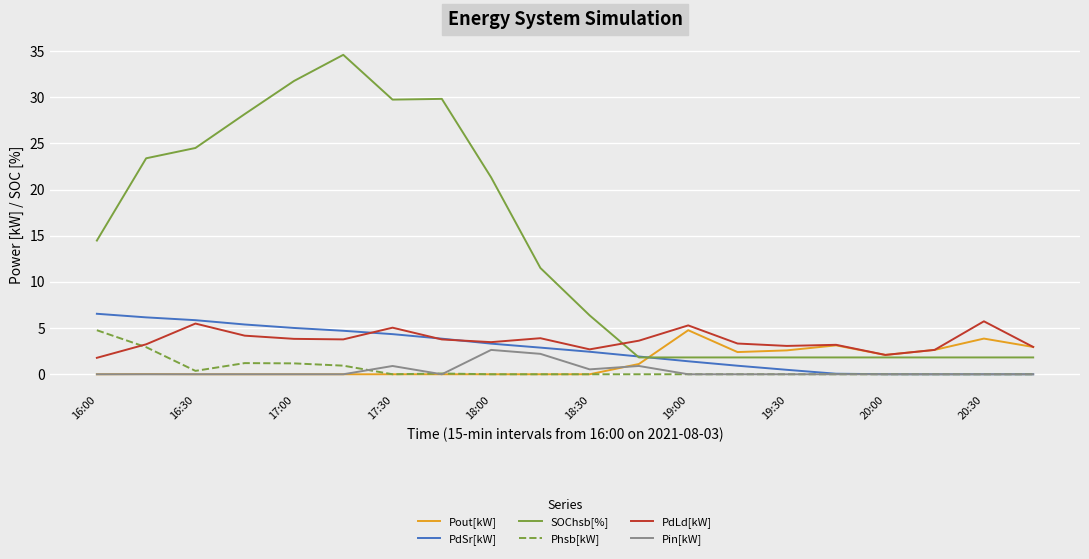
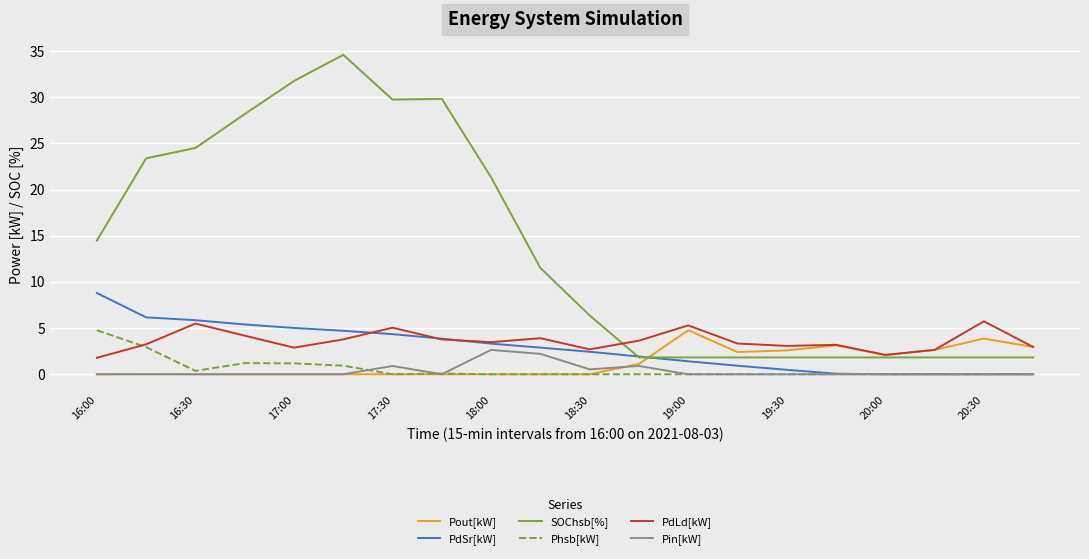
  {
    "Pout[kW]": {
      "19:00": 5,
      "19:30": 3,
      "20:30": 4
    },
    "PdSr[kW]": {
-     "16:00": 7,
+     "16:00": 9,
      "16:30": 6,
      "17:00": 5,
      "17:30": 4,
      "19:00": 1,
      "19:30": 0
    },
    "PdLd[kW]": {
      "16:00": 2,
      "16:30": 5,
-     "17:00": 4,
+     "17:00": 3,
      "17:30": 5,
      "19:00": 5,
      "19:30": 3,
      "20:30": 6
    },
    "Pin[kW]": {
      "17:30": 1,
      "18:00": 3,
      "18:30": 1
    }
  }
